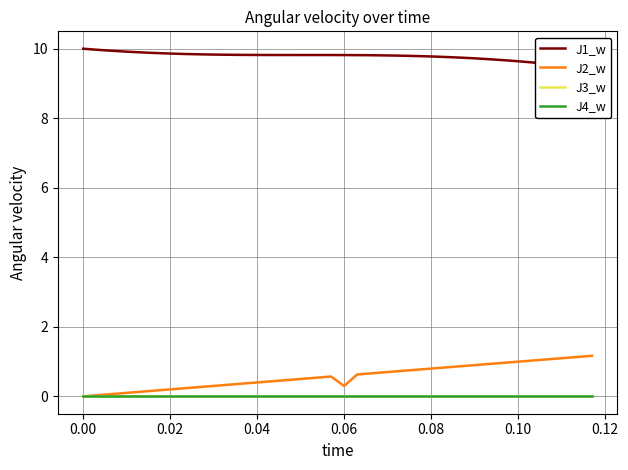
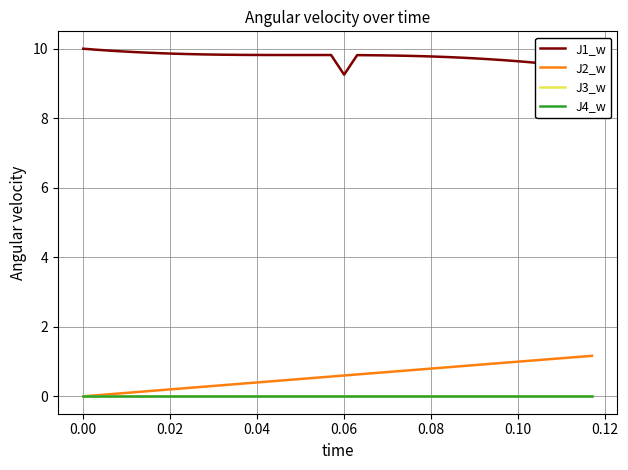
  {
    "J1_w": {
      "0.00": 10.0,
-     "0.06": 9.8
+     "0.06": 9.3
    },
    "J2_w": {
-     "0.06": 0.3
+     "0.06": 0.6
    },
    "J4_w": {
      "0.06": 0.0
    }
  }
